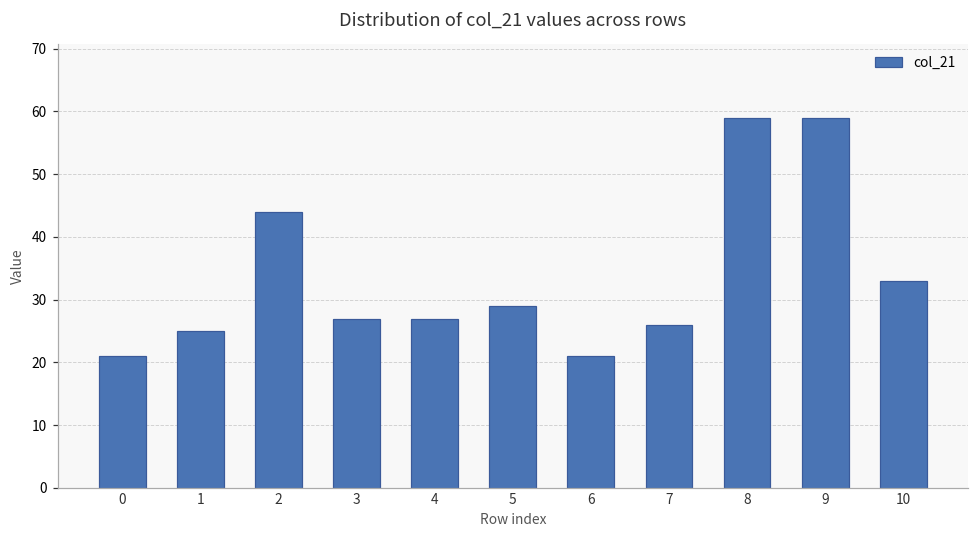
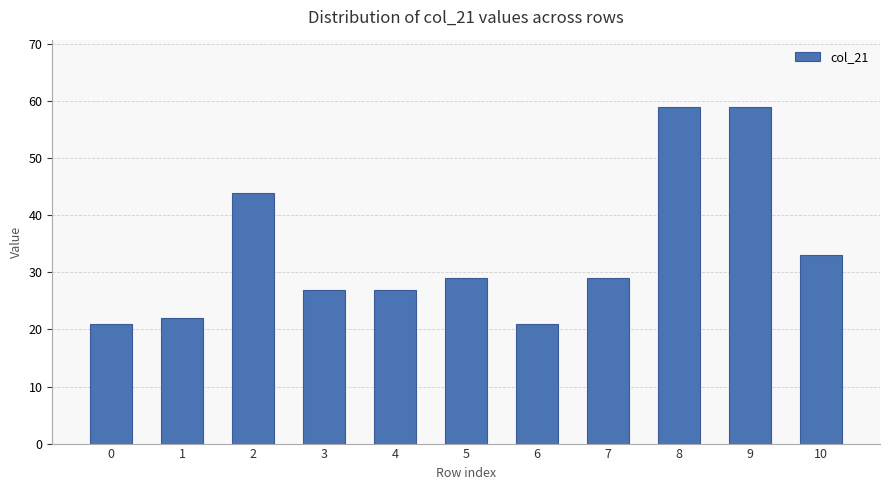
  {
    "0": 21,
-   "1": 25,
+   "1": 22,
    "2": 44,
    "3": 27,
    "4": 27,
    "5": 29,
    "6": 21,
-   "7": 26,
+   "7": 29,
    "8": 59,
    "9": 59,
    "10": 33
  }
